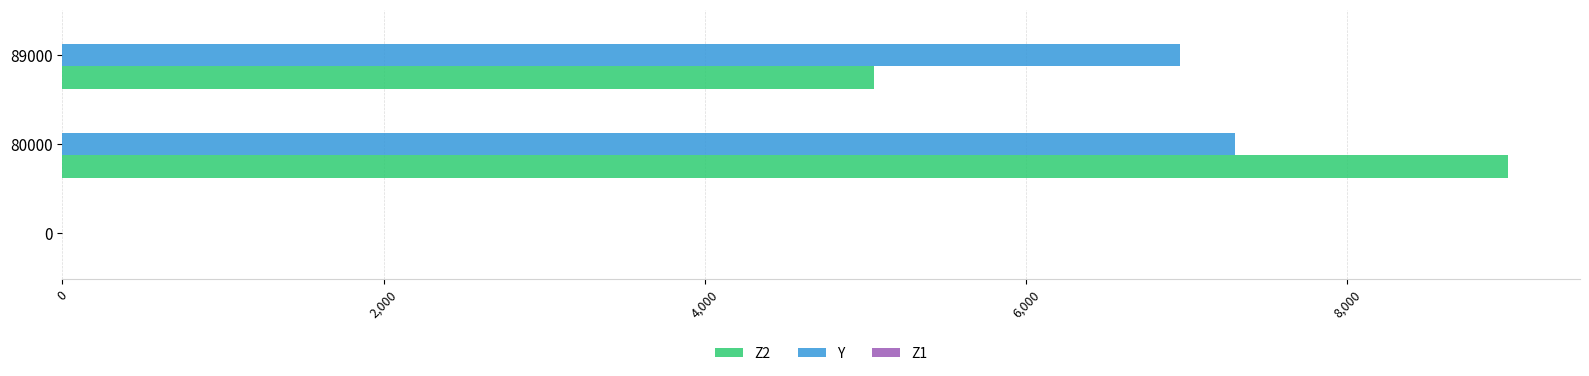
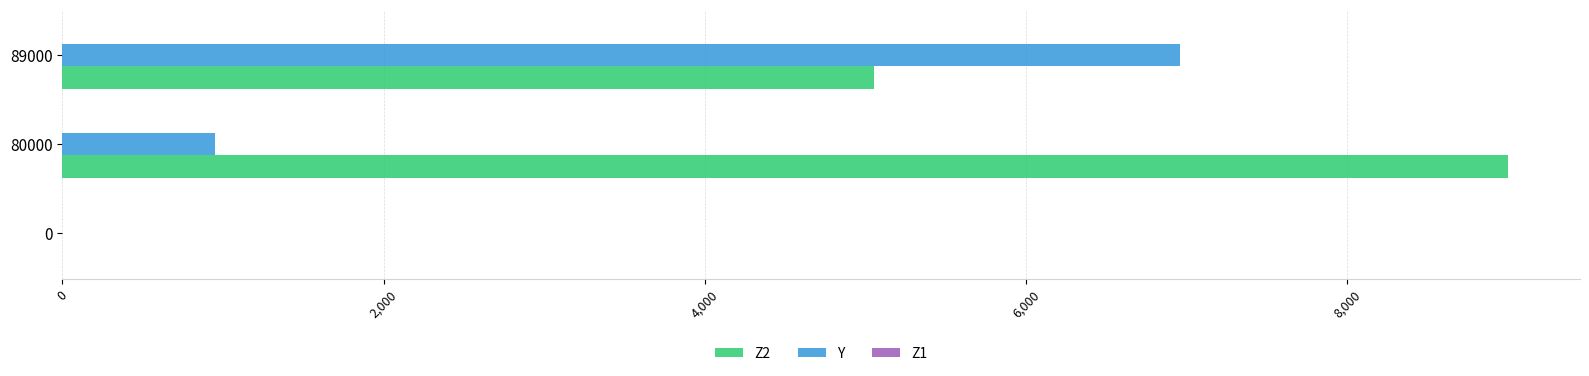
  {
    "Z2": {
      "89000": "5,050",
      "80000": "9,000",
      "0": "0"
    },
    "Y": {
      "89000": "6,960",
-     "80000": "7,300",
+     "80000": "950",
      "0": "0"
    },
    "Z1": {
      "89000": "0",
      "80000": "0",
      "0": "0"
    }
  }
